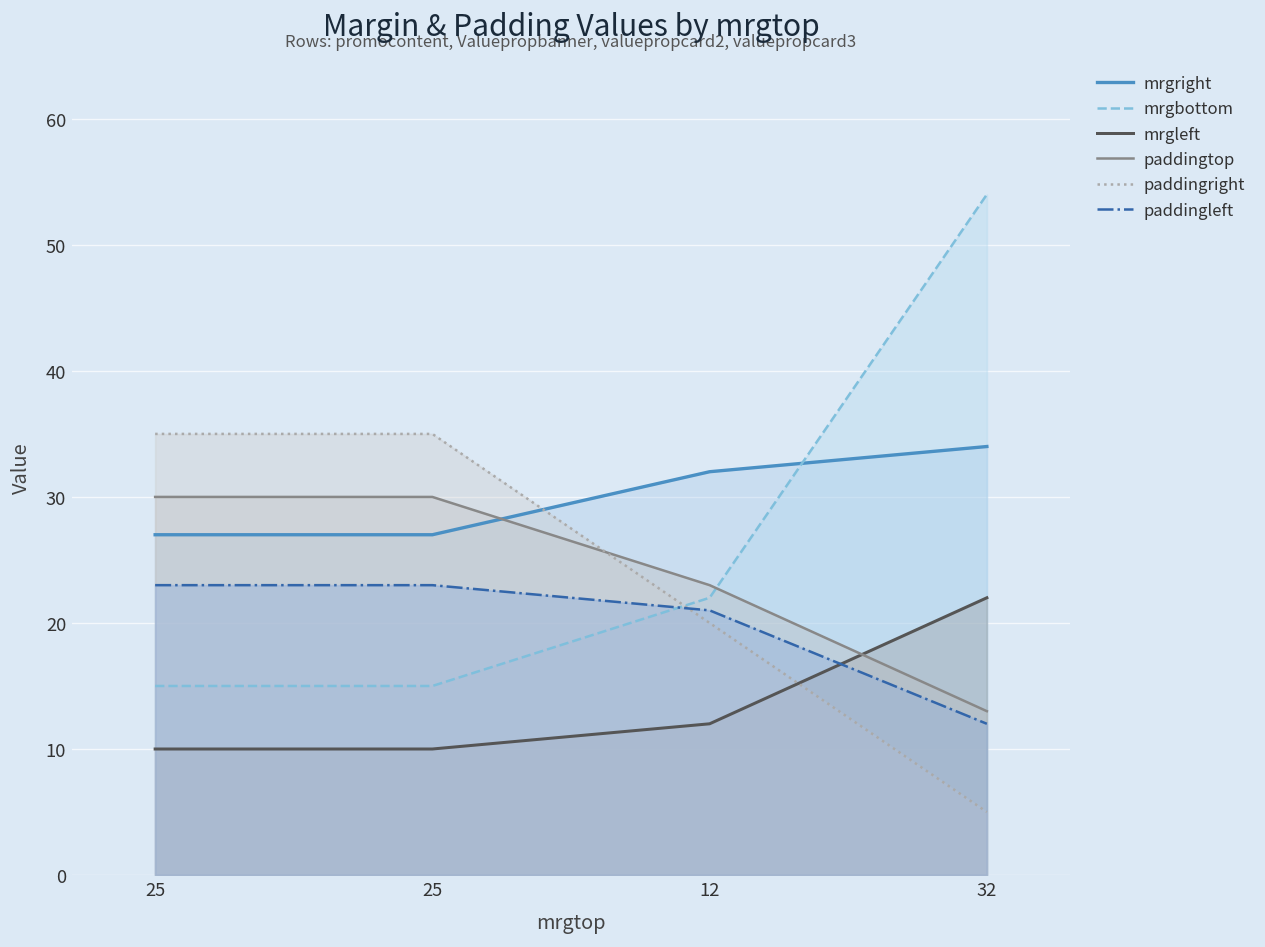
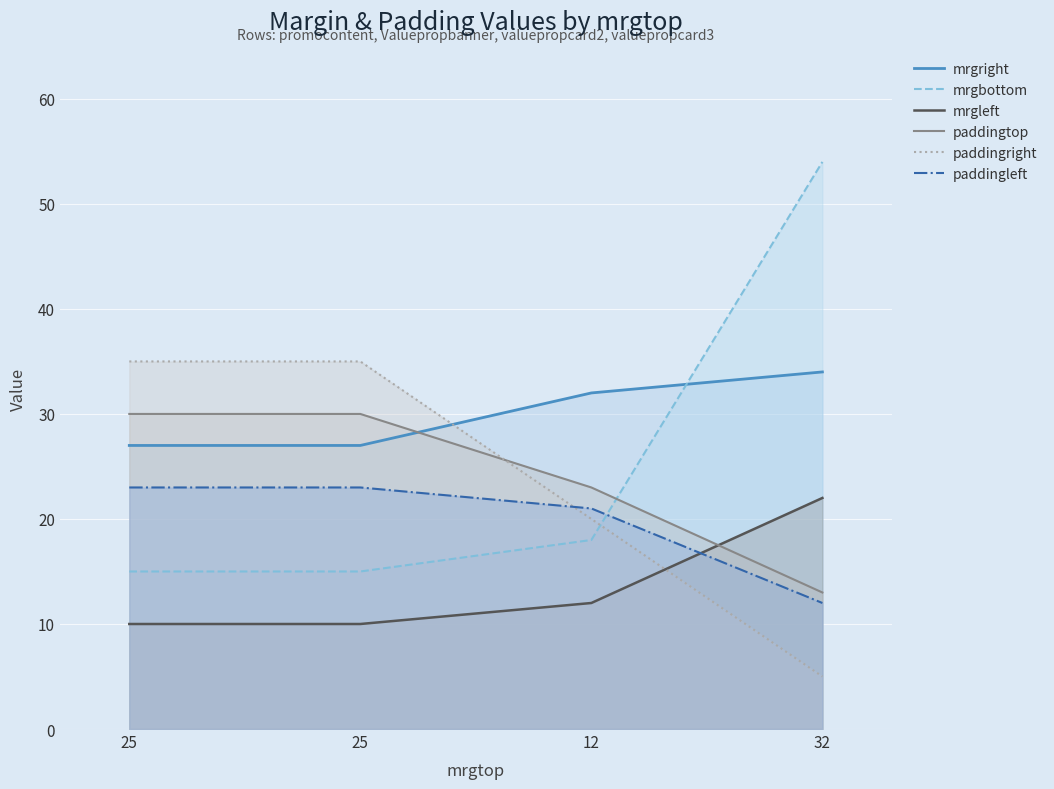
  {
    "mrgbottom": {
-     "12": 22,
+     "12": 18,
      "32": 54
    },
    "mrgleft": {
      "12": 12,
      "32": 22
    }
  }
